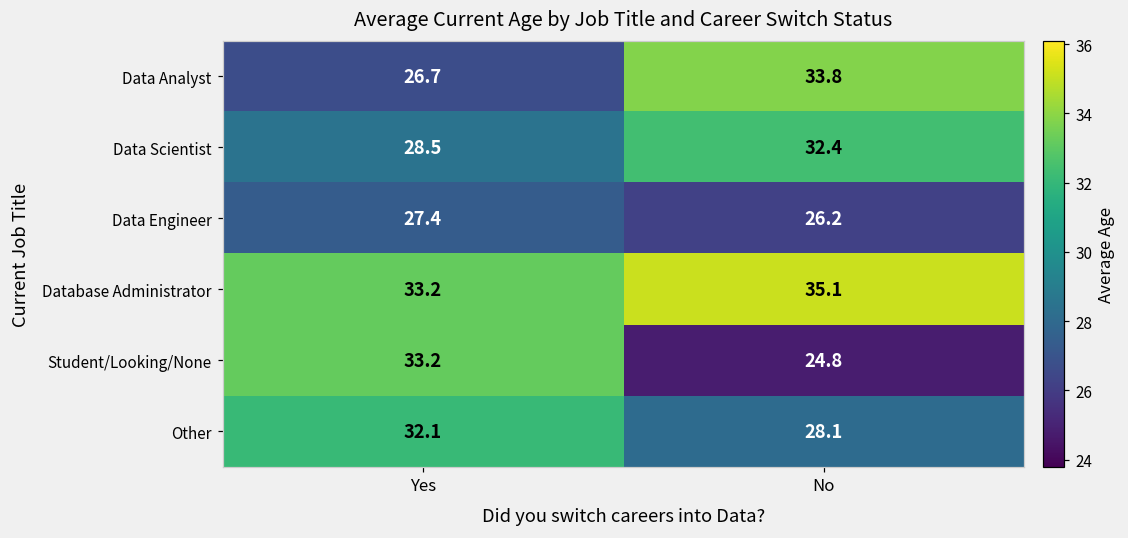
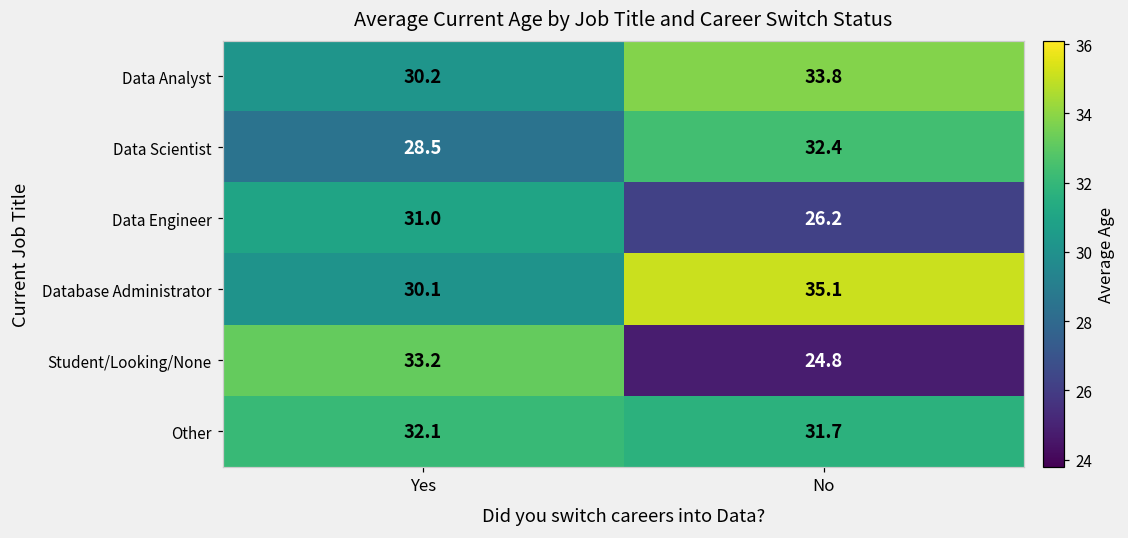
  {
    "Data Analyst": {
-     "Yes": 26.7,
+     "Yes": 30.2,
      "No": 33.8
    },
    "Data Scientist": {
      "Yes": 28.5,
      "No": 32.4
    },
    "Data Engineer": {
-     "Yes": 27.4,
+     "Yes": 31.0,
      "No": 26.2
    },
    "Database Administrator": {
-     "Yes": 33.2,
+     "Yes": 30.1,
      "No": 35.1
    },
    "Student/Looking/None": {
      "Yes": 33.2,
      "No": 24.8
    },
    "Other": {
      "Yes": 32.1,
-     "No": 28.1
+     "No": 31.7
    }
  }
